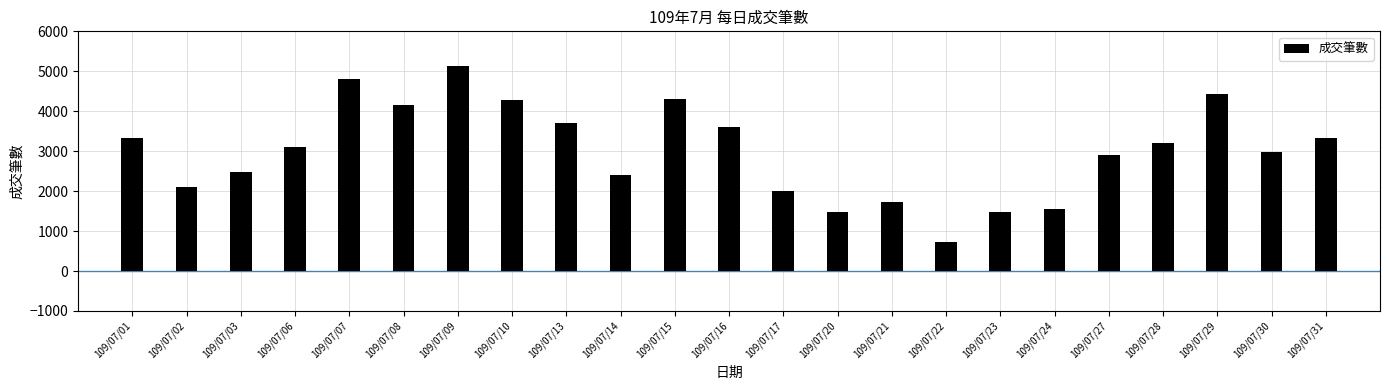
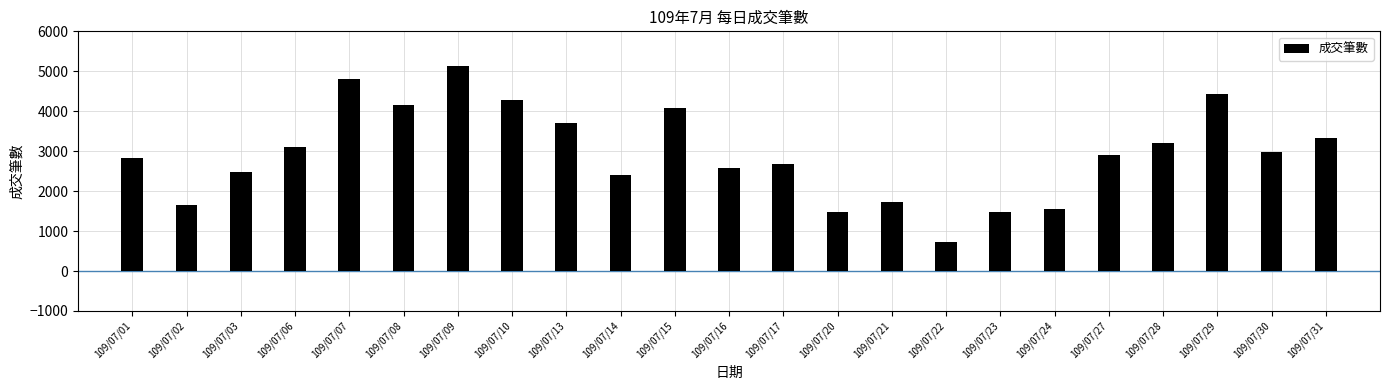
  {
-   "109/07/01": 3300,
-   "109/07/02": 2100,
+   "109/07/01": 2800,
+   "109/07/02": 1700,
    "109/07/03": 2500,
    "109/07/06": 3100,
    "109/07/07": 4800,
    "109/07/08": 4200,
    "109/07/09": 5100,
    "109/07/10": 4300,
    "109/07/13": 3700,
    "109/07/14": 2400,
-   "109/07/15": 4300,
-   "109/07/16": 3600,
-   "109/07/17": 2000,
+   "109/07/15": 4100,
+   "109/07/16": 2600,
+   "109/07/17": 2700,
    "109/07/20": 1500,
    "109/07/21": 1700,
    "109/07/22": 700,
    "109/07/23": 1500,
    "109/07/24": 1600,
    "109/07/27": 2900,
    "109/07/28": 3200,
    "109/07/29": 4400,
    "109/07/30": 3000,
    "109/07/31": 3300
  }
